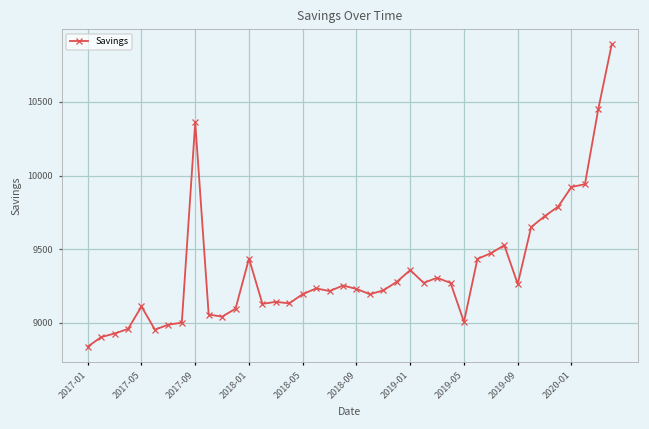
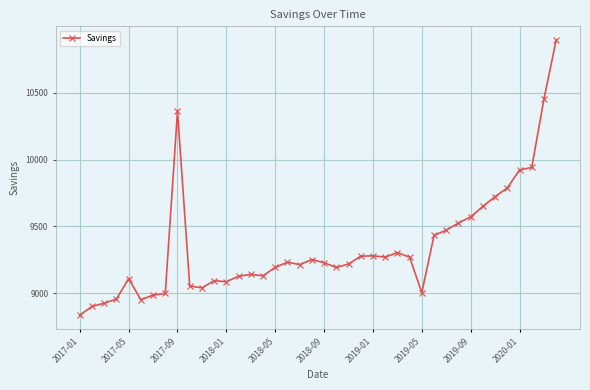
  {
    "2017-01": 8840,
    "2017-05": 9110,
    "2017-09": 10360,
-   "2018-01": 9440,
+   "2018-01": 9090,
    "2018-05": 9190,
    "2018-09": 9230,
-   "2019-01": 9360,
+   "2019-01": 9280,
    "2019-05": 9010,
-   "2019-09": 9260,
+   "2019-09": 9570,
    "2020-01": 9920
  }
